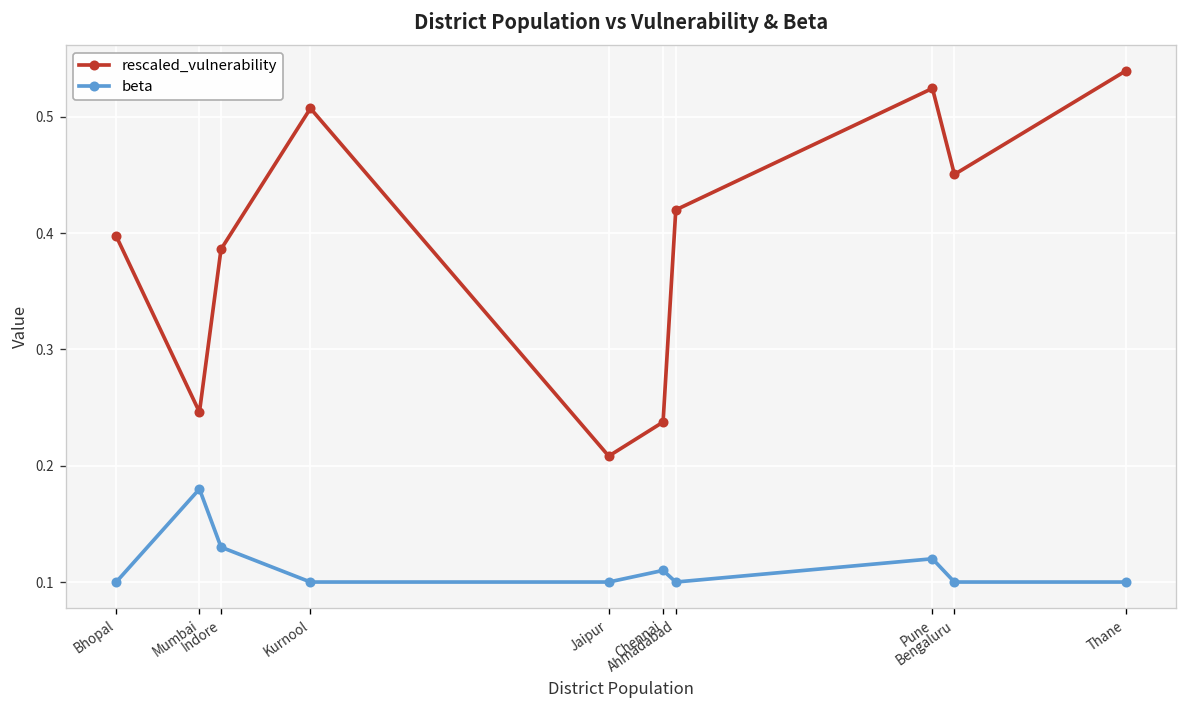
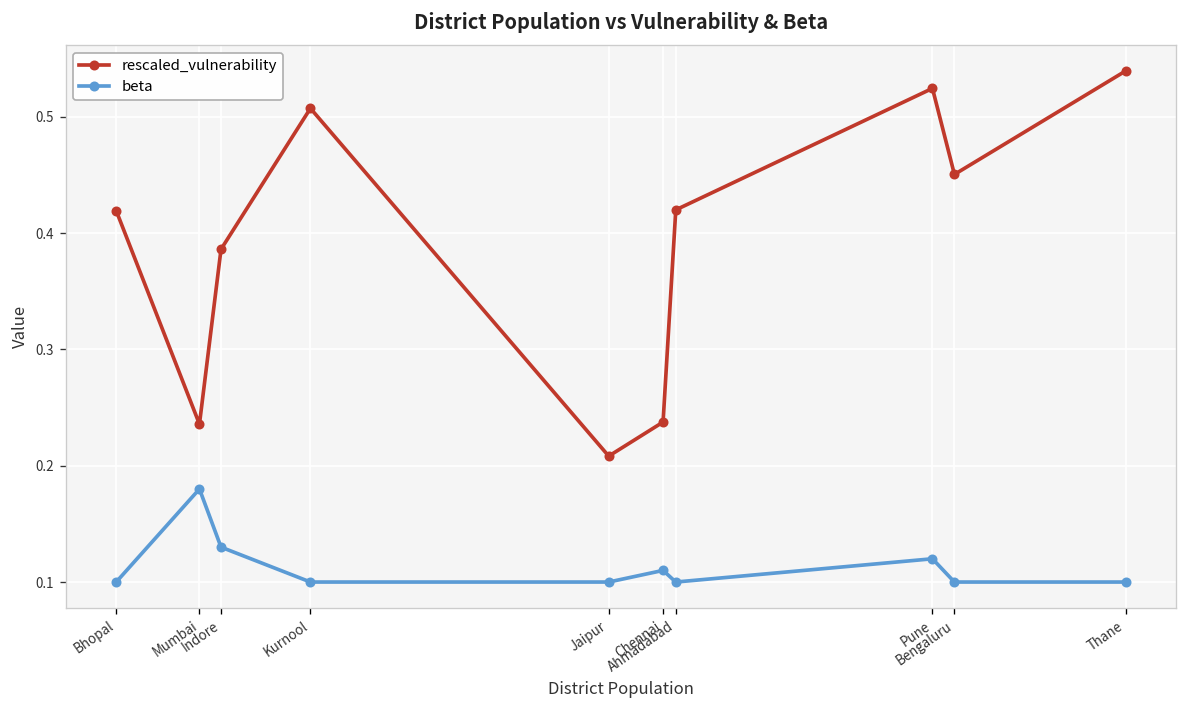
  {
    "rescaled_vulnerability": {
-     "Bhopal": 0.40,
-     "Mumbai": 0.25,
+     "Bhopal": 0.42,
+     "Mumbai": 0.24,
      "Indore": 0.39,
      "Kurnool": 0.51,
      "Jaipur": 0.21,
      "Chennai": 0.24,
      "Ahmadabad": 0.42,
      "Pune": 0.52,
      "Bengaluru": 0.45,
      "Thane": 0.54
    },
    "beta": {
      "Bhopal": 0.10,
      "Mumbai": 0.18,
      "Indore": 0.13,
      "Kurnool": 0.10,
      "Jaipur": 0.10,
      "Chennai": 0.11,
      "Ahmadabad": 0.10,
      "Pune": 0.12,
      "Bengaluru": 0.10,
      "Thane": 0.10
    }
  }
